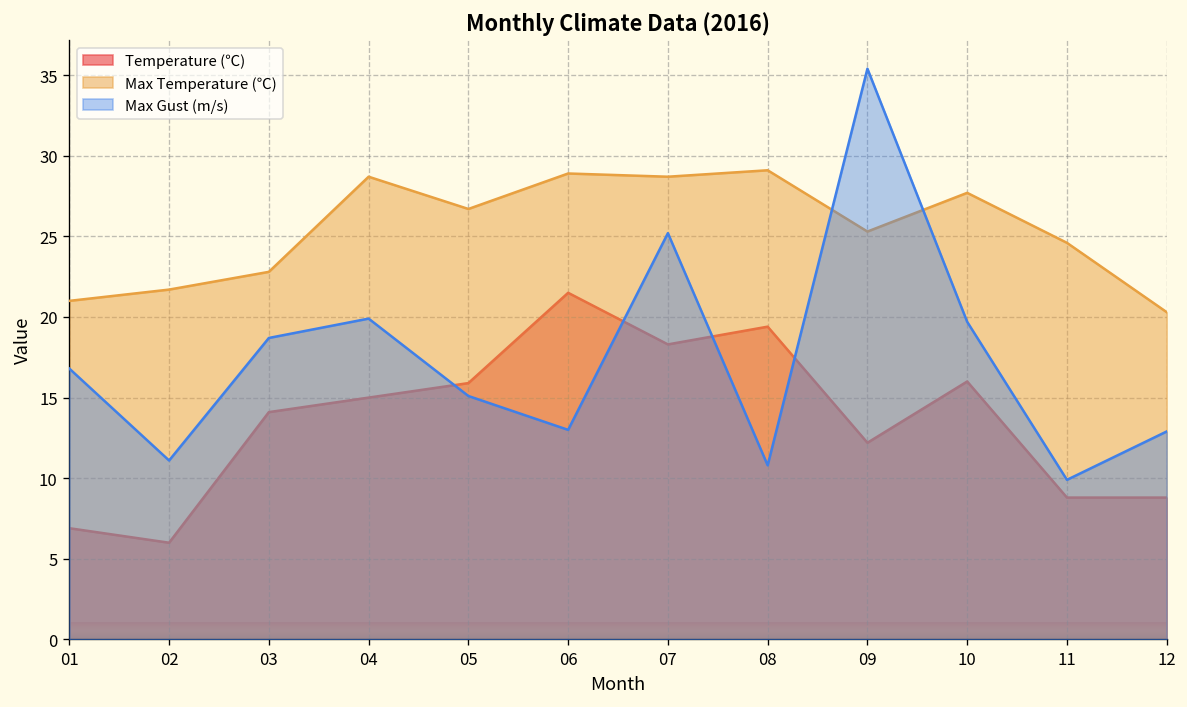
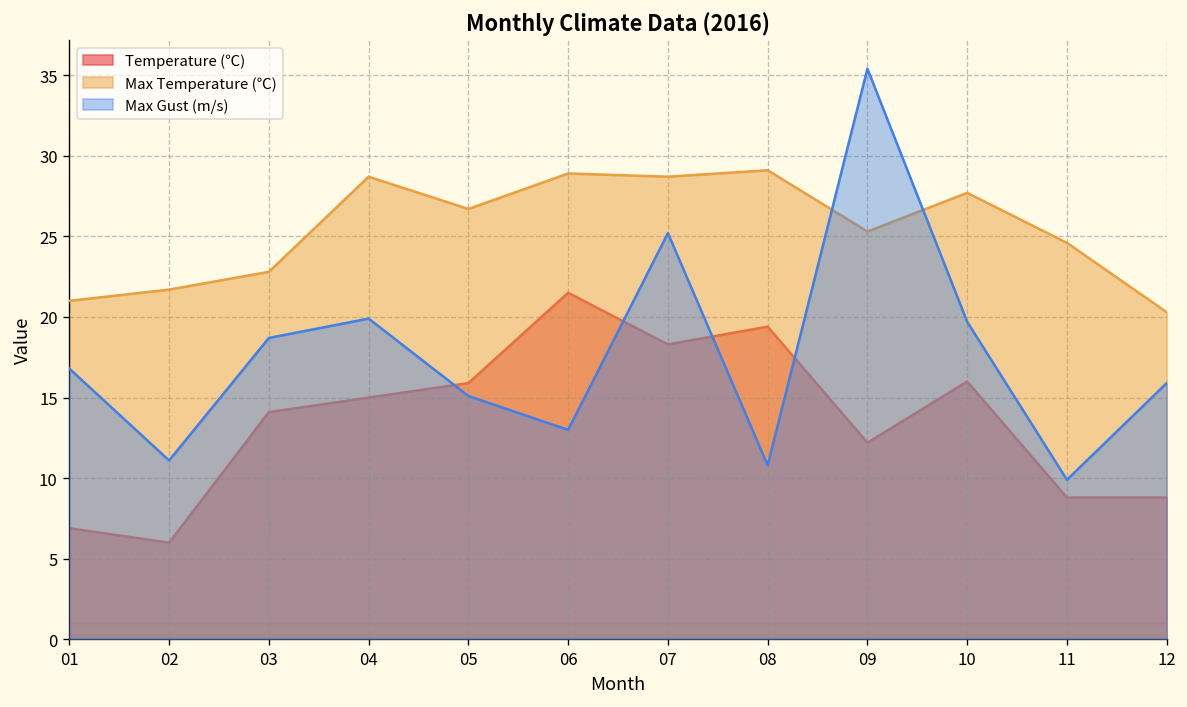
  {
    "Temperature (℃)": {
      "01": 6.9,
      "02": 6.0,
      "03": 14.1,
      "04": 15.0,
      "05": 15.9,
      "06": 21.5,
      "07": 18.3,
      "08": 19.4,
      "09": 12.2,
      "10": 16.0,
      "11": 8.8,
      "12": 8.8
    },
    "Max Temperature (℃)": {
      "01": 21.0,
      "02": 21.7,
      "03": 22.8,
      "04": 28.7,
      "05": 26.7,
      "06": 28.9,
      "07": 28.7,
      "08": 29.1,
      "09": 25.3,
      "10": 27.7,
      "11": 24.6,
      "12": 20.3
    },
    "Max Gust (m/s)": {
      "01": 16.8,
      "02": 11.1,
      "03": 18.7,
      "04": 19.9,
      "05": 15.1,
      "06": 13.0,
      "07": 25.2,
      "08": 10.8,
      "09": 35.4,
      "10": 19.7,
      "11": 9.9,
-     "12": 12.9
+     "12": 15.9
    }
  }
